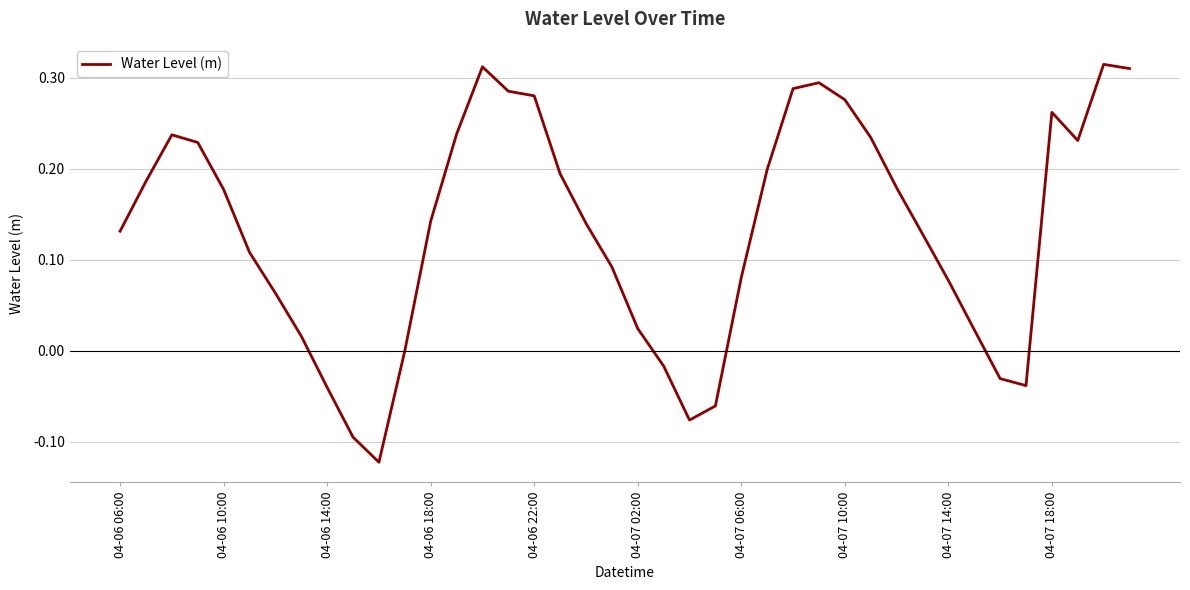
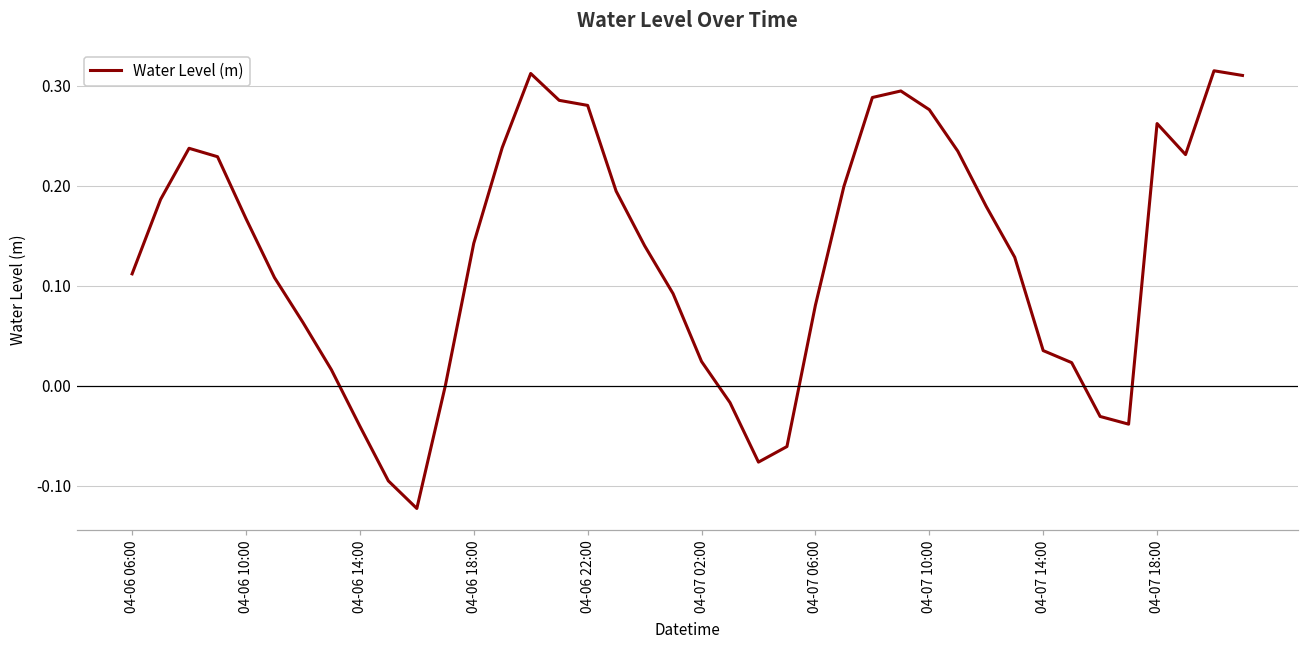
  {
-   "04-06 06:00": 0.13,
-   "04-06 10:00": 0.18,
+   "04-06 06:00": 0.11,
+   "04-06 10:00": 0.17,
    "04-06 14:00": -0.04,
    "04-06 18:00": 0.14,
    "04-06 22:00": 0.28,
    "04-07 02:00": 0.02,
    "04-07 06:00": 0.08,
    "04-07 10:00": 0.28,
-   "04-07 14:00": 0.08,
+   "04-07 14:00": 0.04,
    "04-07 18:00": 0.26
  }
